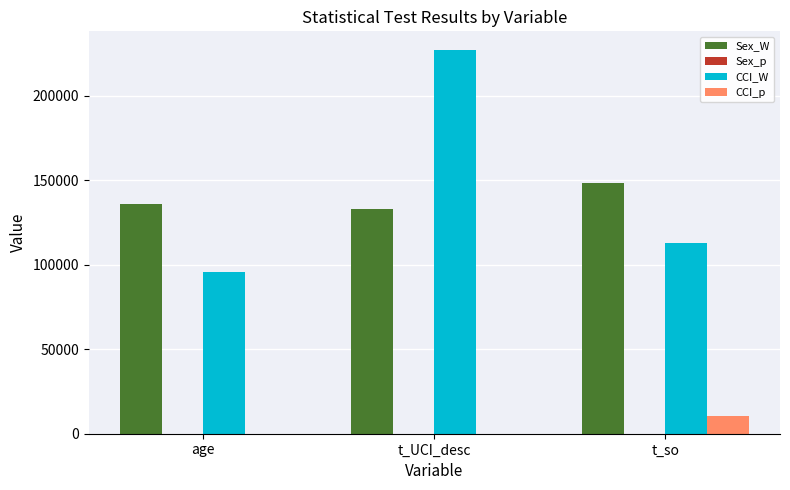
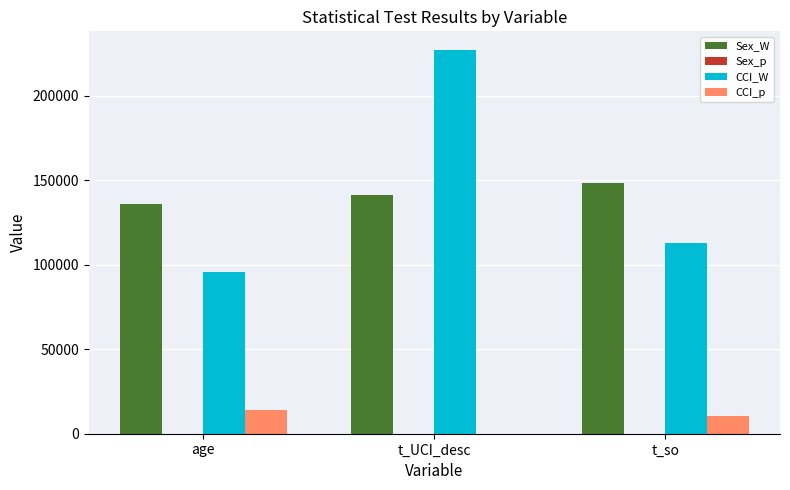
  {
    "Sex_W": {
      "age": 136000,
-     "t_UCI_desc": 133000,
+     "t_UCI_desc": 142000,
      "t_so": 148000
    },
    "CCI_W": {
      "age": 96000,
      "t_UCI_desc": 227000,
      "t_so": 113000
    },
    "CCI_p": {
-     "age": 0,
+     "age": 14000,
      "t_so": 11000
    }
  }
